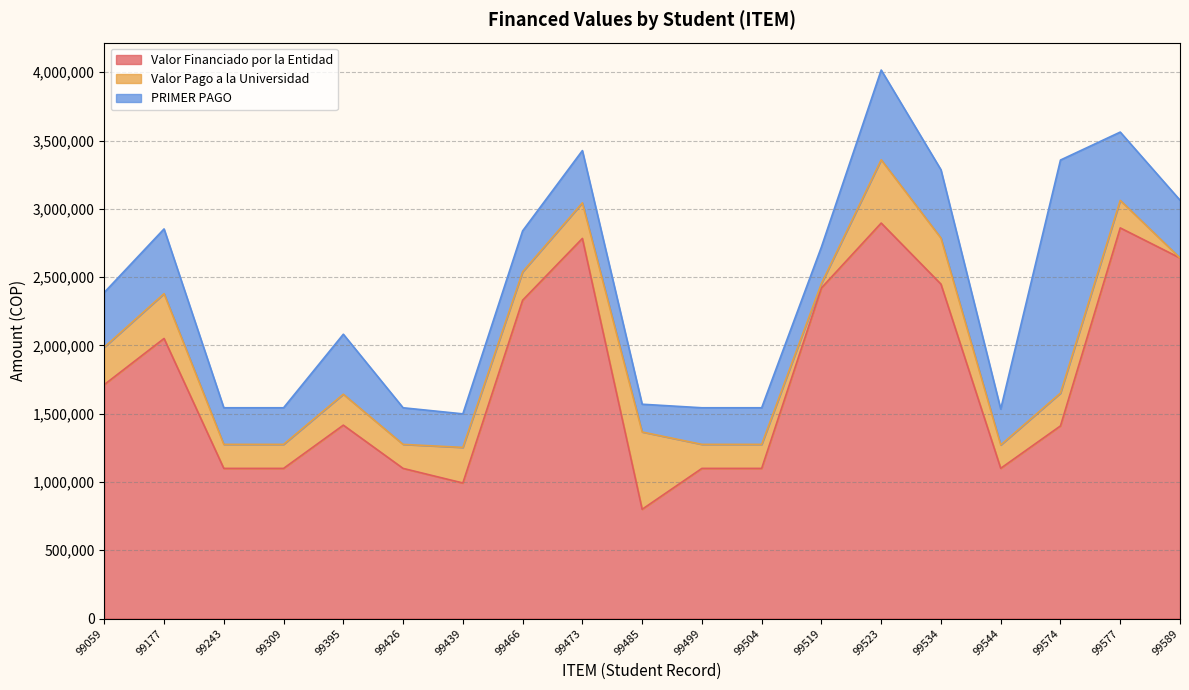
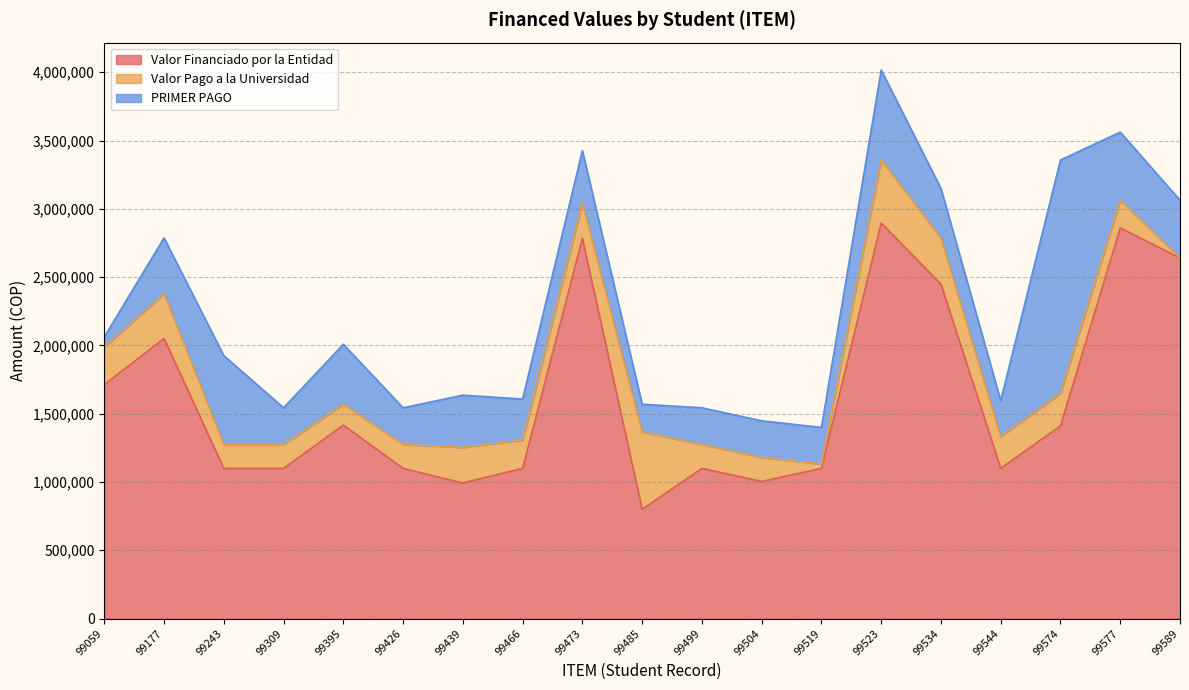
  {
    "Valor Financiado por la Entidad": {
      "99059": "1,710,000",
      "99177": "2,050,000",
      "99243": "1,100,000",
      "99309": "1,100,000",
      "99395": "1,420,000",
      "99426": "1,100,000",
      "99439": "990,000",
-     "99466": "2,330,000",
+     "99466": "1,100,000",
      "99473": "2,780,000",
      "99485": "800,000",
      "99499": "1,100,000",
-     "99504": "1,100,000",
-     "99519": "2,420,000",
+     "99504": "1,000,000",
+     "99519": "1,100,000",
      "99523": "2,900,000",
      "99534": "2,450,000",
      "99544": "1,100,000",
      "99574": "1,410,000",
      "99577": "2,860,000"
    },
    "Valor Pago a la Universidad": {
      "99059": "270,000",
      "99177": "330,000",
      "99243": "180,000",
      "99309": "180,000",
-     "99395": "230,000",
+     "99395": "150,000",
      "99426": "180,000",
      "99439": "260,000",
      "99466": "210,000",
      "99473": "260,000",
      "99485": "570,000",
      "99499": "180,000",
      "99504": "180,000",
      "99519": "30,000",
      "99523": "460,000",
      "99534": "340,000",
-     "99544": "170,000",
+     "99544": "230,000",
      "99574": "240,000",
      "99577": "200,000"
    },
    "PRIMER PAGO": {
-     "99059": "400,000",
-     "99177": "470,000",
-     "99243": "270,000",
+     "99059": "70,000",
+     "99177": "410,000",
+     "99243": "650,000",
      "99309": "270,000",
      "99395": "440,000",
      "99426": "270,000",
-     "99439": "250,000",
+     "99439": "380,000",
      "99466": "300,000",
      "99473": "380,000",
      "99485": "200,000",
      "99499": "270,000",
      "99504": "270,000",
      "99519": "270,000",
      "99523": "660,000",
-     "99534": "500,000",
+     "99534": "360,000",
      "99544": "260,000",
      "99574": "1,710,000",
      "99577": "500,000",
      "99589": "420,000"
    }
  }
